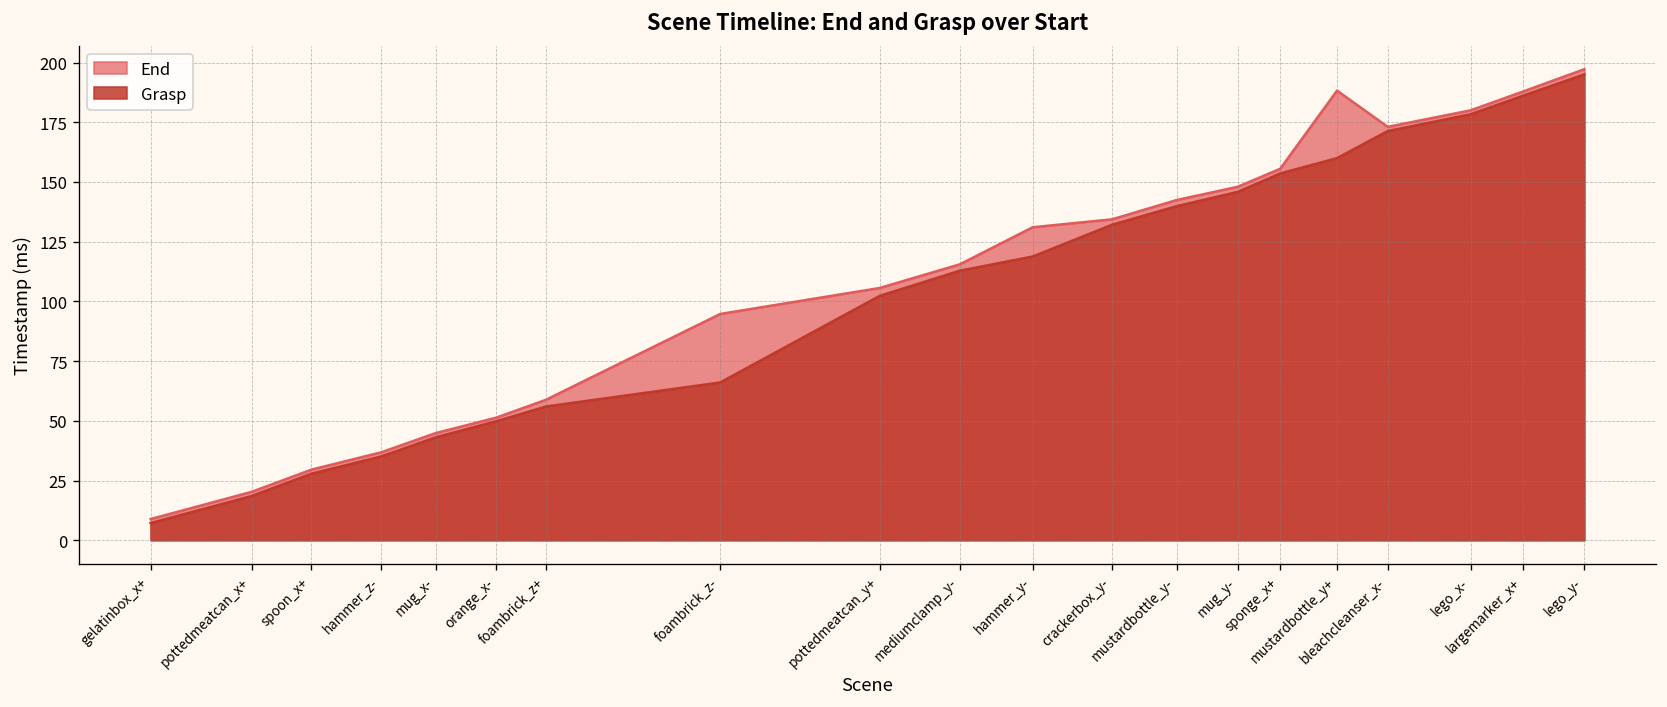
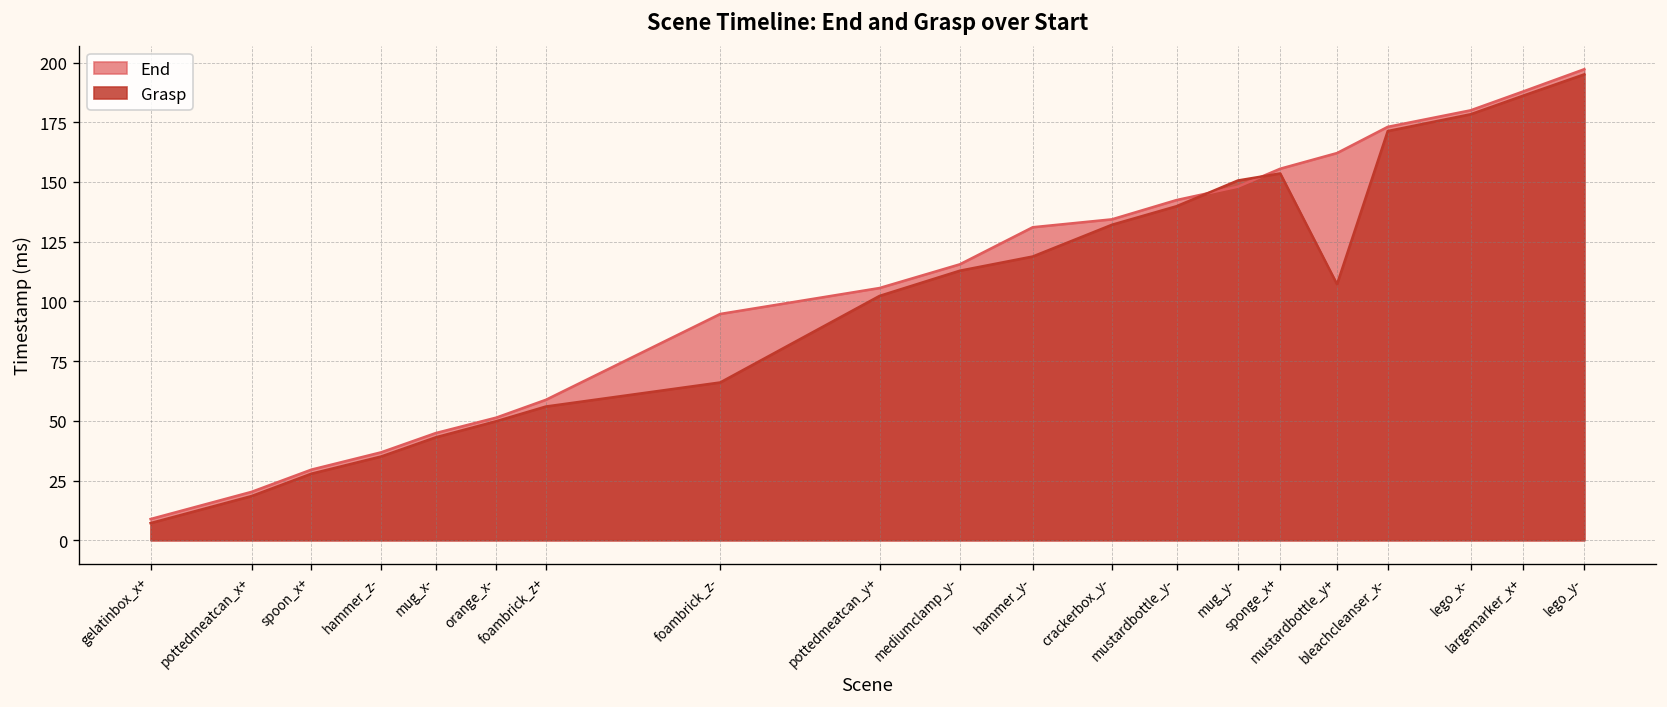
  {
    "End": {
      "gelatinbox_x+": 9,
      "pottedmeatcan_x+": 20,
      "spoon_x+": 30,
      "hammer_z-": 37,
      "mug_x-": 45,
      "orange_x-": 51,
      "foambrick_z+": 59,
      "foambrick_z-": 95,
      "pottedmeatcan_y+": 106,
      "mediumclamp_y-": 116,
      "hammer_y-": 131,
      "crackerbox_y-": 134,
      "mustardbottle_y-": 142,
      "mug_y-": 148,
      "sponge_x+": 156,
-     "mustardbottle_y+": 188,
+     "mustardbottle_y+": 162,
      "bleachcleanser_x-": 173,
      "lego_x-": 180,
      "largemarker_x+": 188,
      "lego_y-": 197
    },
    "Grasp": {
      "gelatinbox_x+": 7,
      "pottedmeatcan_x+": 19,
      "spoon_x+": 28,
      "hammer_z-": 35,
      "mug_x-": 43,
      "orange_x-": 50,
      "foambrick_z+": 56,
      "foambrick_z-": 66,
      "pottedmeatcan_y+": 102,
      "mediumclamp_y-": 113,
      "hammer_y-": 119,
      "crackerbox_y-": 132,
      "mustardbottle_y-": 140,
-     "mug_y-": 146,
+     "mug_y-": 151,
      "sponge_x+": 154,
-     "mustardbottle_y+": 160,
+     "mustardbottle_y+": 107,
      "bleachcleanser_x-": 171,
      "lego_x-": 178,
      "largemarker_x+": 186,
      "lego_y-": 195
    }
  }
